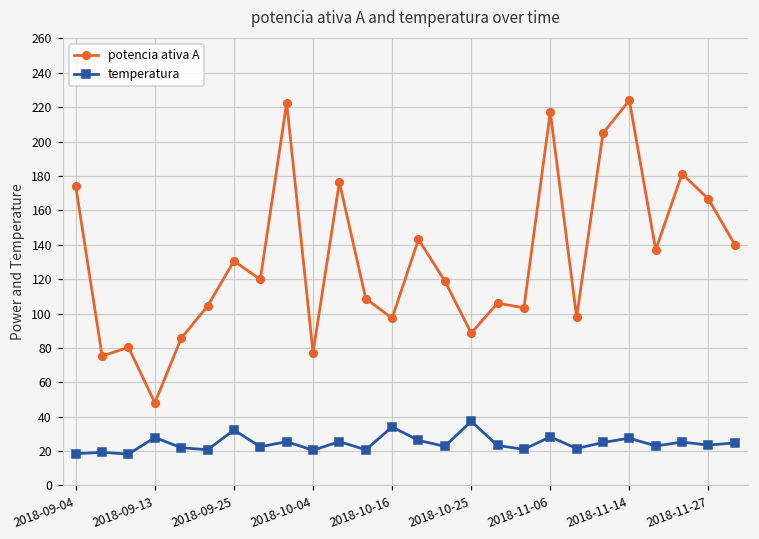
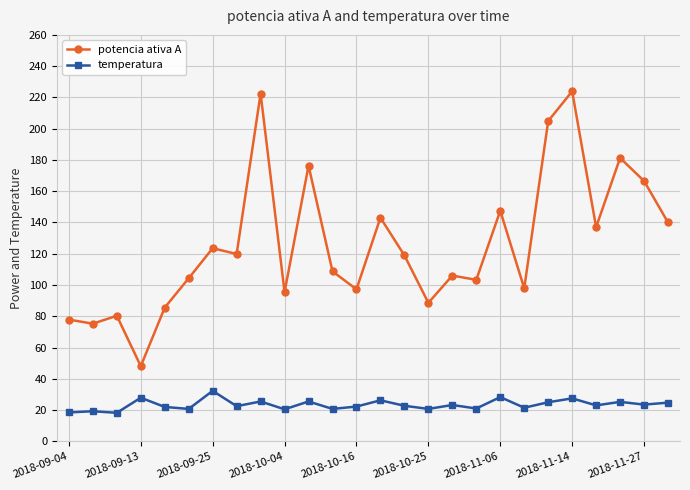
  {
    "potencia ativa A": {
-     "2018-09-04": 174,
+     "2018-09-04": 78,
      "2018-09-13": 48,
-     "2018-09-25": 130,
-     "2018-10-04": 77,
+     "2018-09-25": 124,
+     "2018-10-04": 95,
      "2018-10-16": 97,
      "2018-10-25": 89,
-     "2018-11-06": 217,
+     "2018-11-06": 148,
      "2018-11-14": 224,
      "2018-11-27": 167
    },
    "temperatura": {
      "2018-09-04": 19,
      "2018-09-13": 28,
      "2018-09-25": 32,
      "2018-10-04": 21,
-     "2018-10-16": 34,
-     "2018-10-25": 37,
+     "2018-10-16": 22,
+     "2018-10-25": 21,
      "2018-11-06": 28,
      "2018-11-14": 28,
      "2018-11-27": 24
    }
  }
